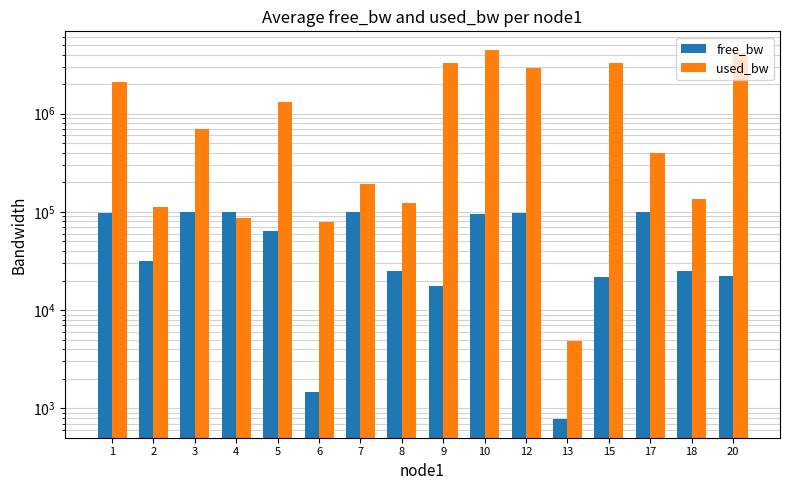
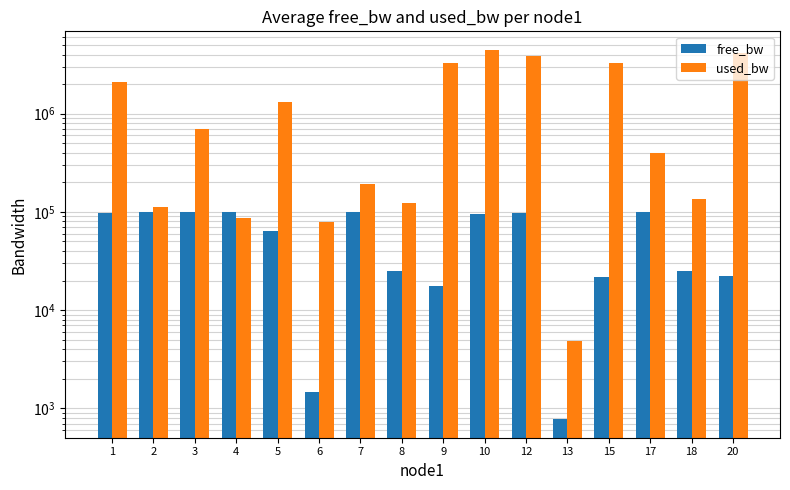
  {
    "free_bw": {
      "1": 100000,
-     "2": 32000,
+     "2": 100000,
      "3": 100000,
      "4": 100000,
      "5": 60000,
      "6": 1500,
      "7": 100000,
      "8": 25000,
      "9": 18000,
      "10": 100000,
      "12": 100000,
      "13": 800,
      "15": 22000,
      "17": 100000,
      "18": 25000,
      "20": 22000
    },
    "used_bw": {
      "1": 2100000,
      "2": 110000,
      "3": 700000,
      "4": 90000,
      "5": 1300000,
      "6": 80000,
      "7": 190000,
      "8": 120000,
      "9": 3300000,
      "10": 4000000,
-     "12": 2900000,
+     "12": 3900000,
      "13": 5000,
      "15": 3300000,
      "17": 400000,
      "18": 130000
    }
  }
